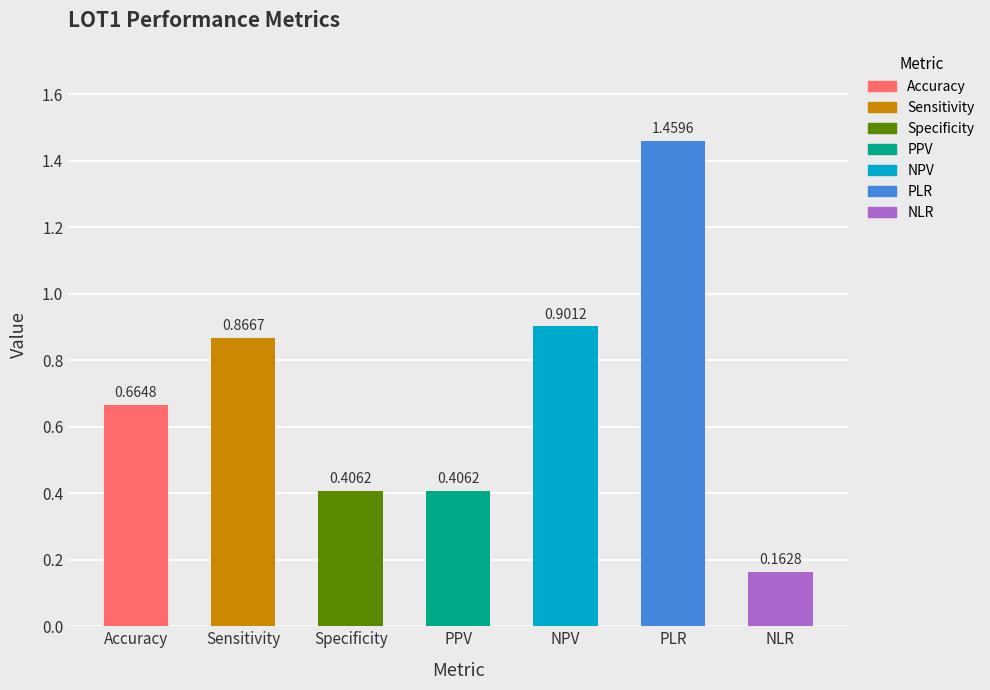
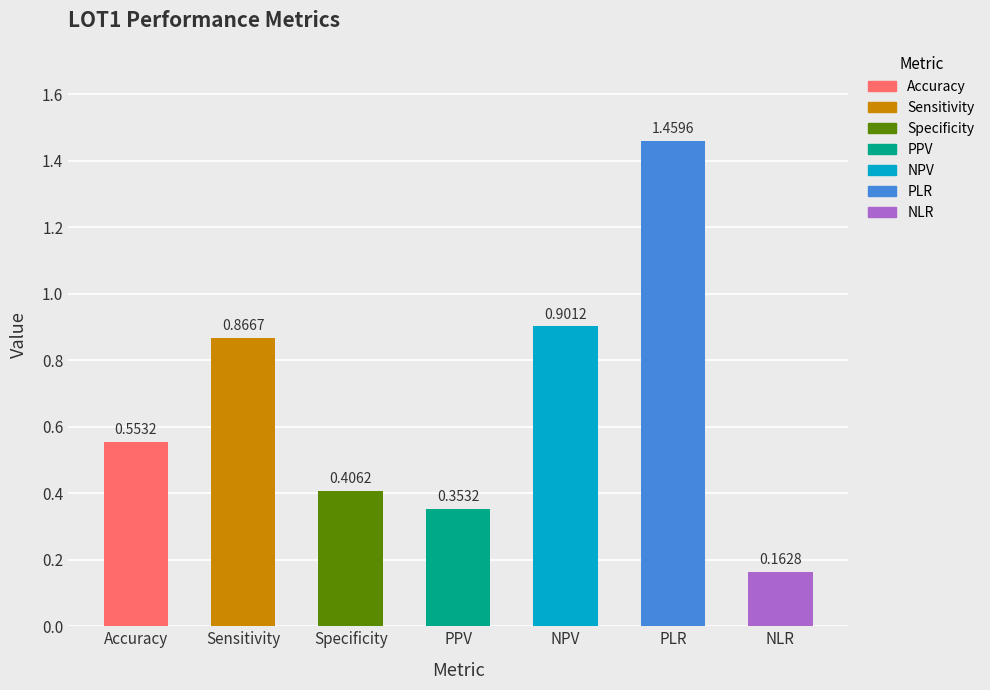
  {
-   "Accuracy": 0.6648,
+   "Accuracy": 0.5532,
    "Sensitivity": 0.8667,
    "Specificity": 0.4062,
-   "PPV": 0.4062,
+   "PPV": 0.3532,
    "NPV": 0.9012,
    "PLR": 1.4596,
    "NLR": 0.1628
  }
